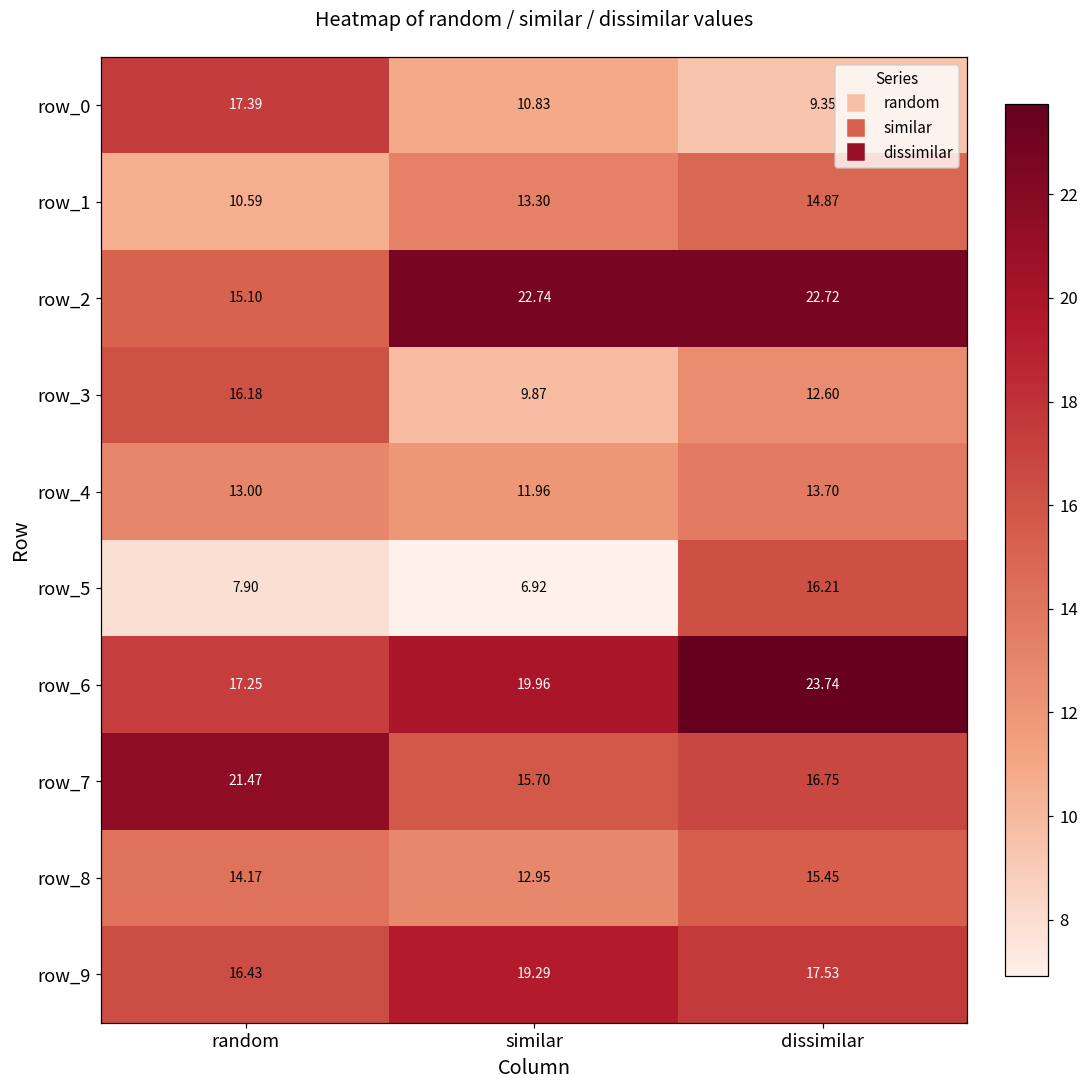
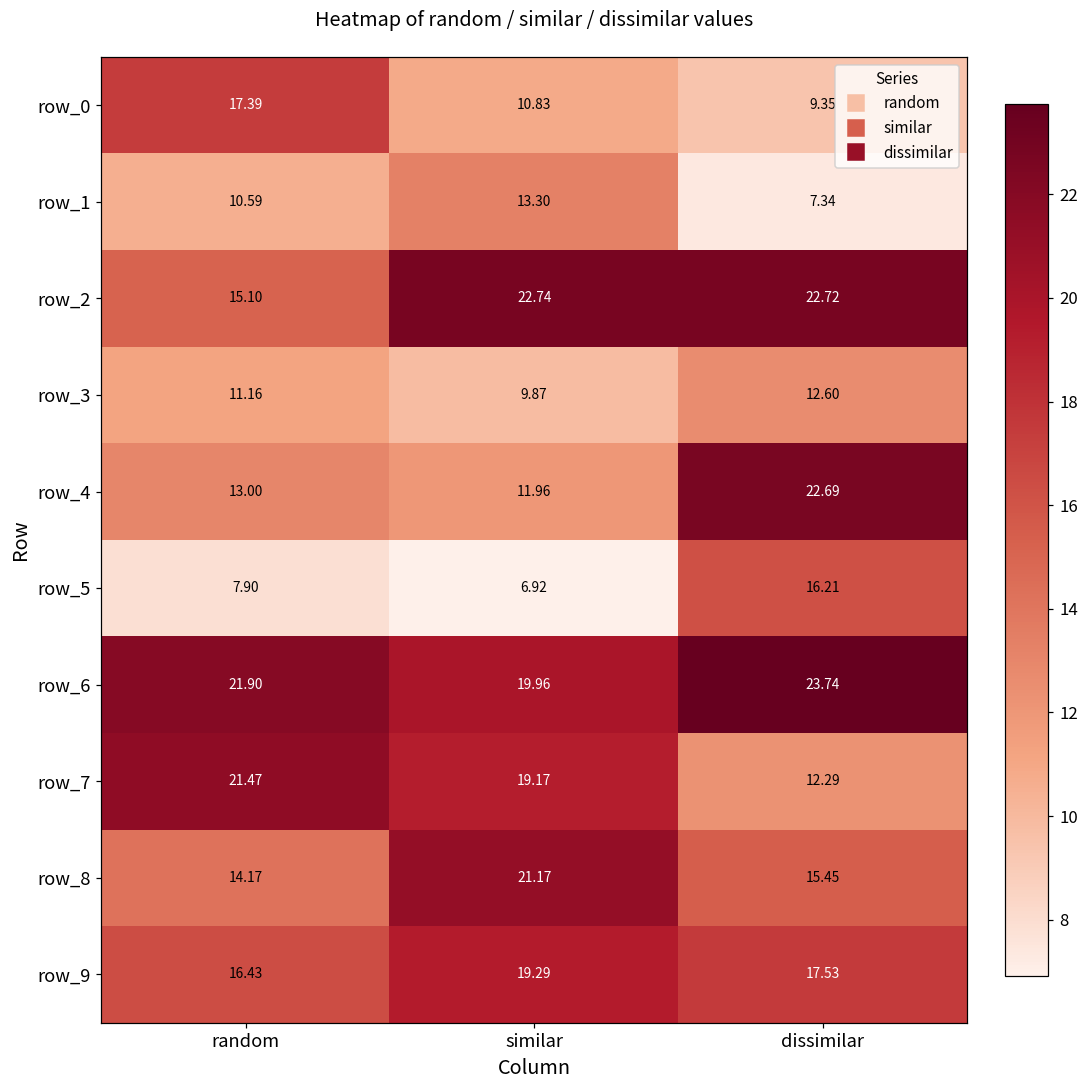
  {
    "row_0": {
      "random": 17.39,
      "similar": 10.83
    },
    "row_1": {
      "random": 10.59,
      "similar": 13.30,
-     "dissimilar": 14.87
+     "dissimilar": 7.34
    },
    "row_2": {
      "random": 15.10,
      "similar": 22.74,
      "dissimilar": 22.72
    },
    "row_3": {
-     "random": 16.18,
+     "random": 11.16,
      "similar": 9.87,
      "dissimilar": 12.60
    },
    "row_4": {
      "random": 13.00,
      "similar": 11.96,
-     "dissimilar": 13.70
+     "dissimilar": 22.69
    },
    "row_5": {
      "random": 7.90,
      "similar": 6.92,
      "dissimilar": 16.21
    },
    "row_6": {
-     "random": 17.25,
+     "random": 21.90,
      "similar": 19.96,
      "dissimilar": 23.74
    },
    "row_7": {
      "random": 21.47,
-     "similar": 15.70,
-     "dissimilar": 16.75
+     "similar": 19.17,
+     "dissimilar": 12.29
    },
    "row_8": {
      "random": 14.17,
-     "similar": 12.95,
+     "similar": 21.17,
      "dissimilar": 15.45
    },
    "row_9": {
      "random": 16.43,
      "similar": 19.29,
      "dissimilar": 17.53
    }
  }
